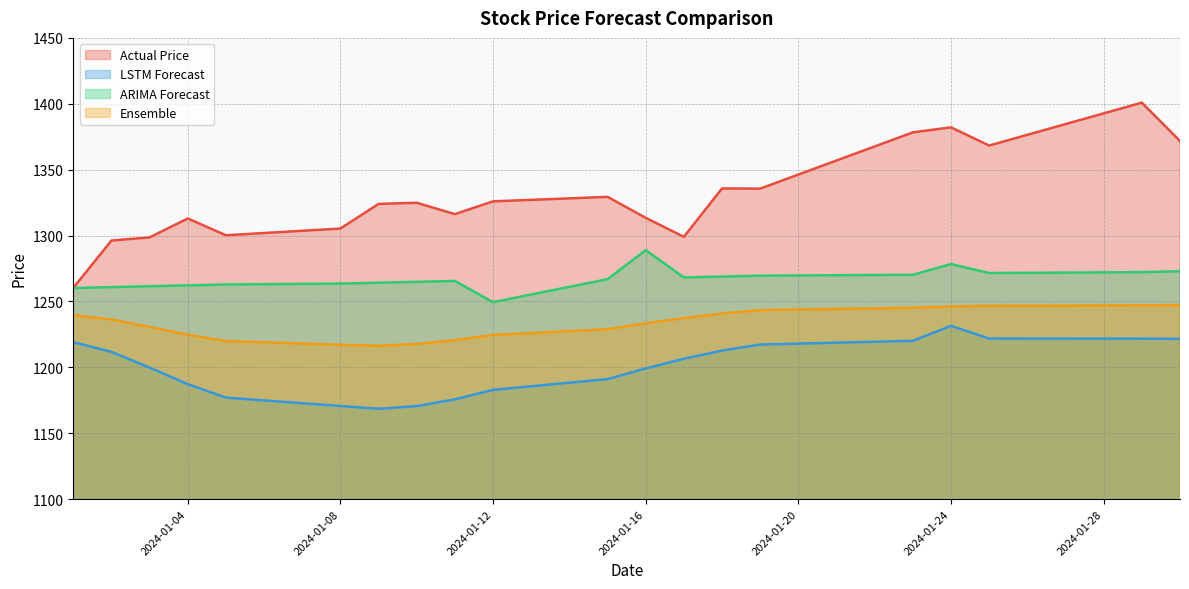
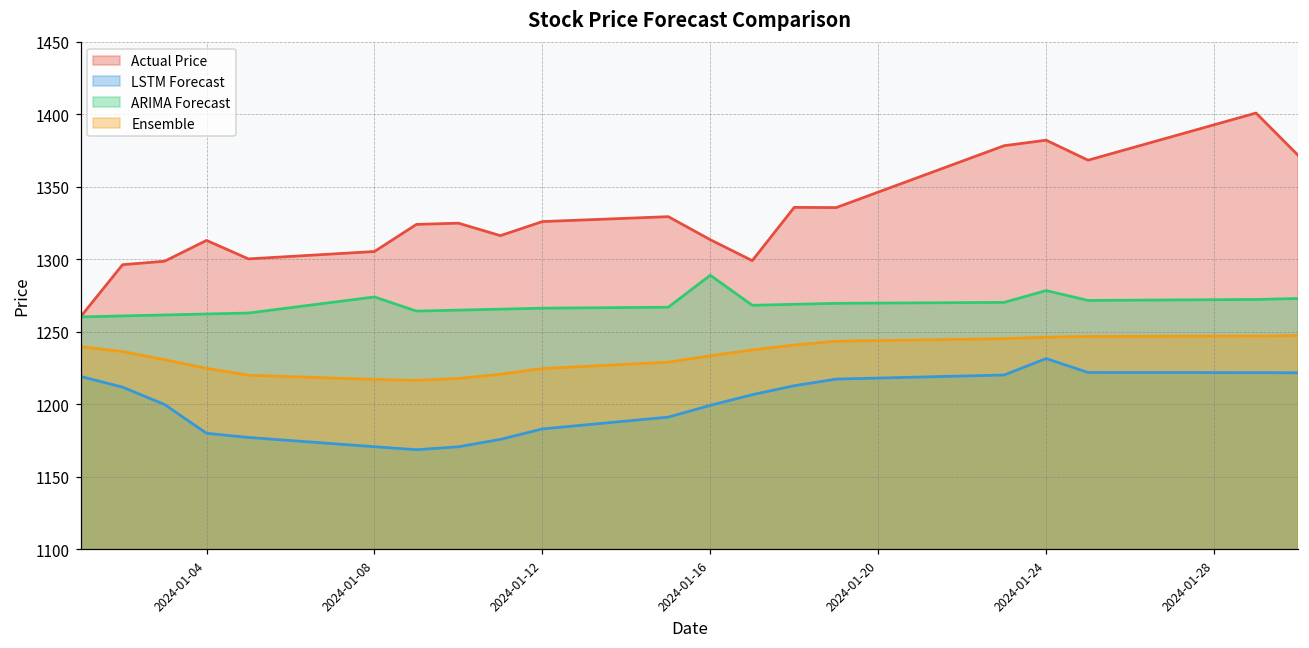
  {
    "LSTM Forecast": {
-     "2024-01-04": 1187,
+     "2024-01-04": 1180,
      "2024-01-08": 1171,
      "2024-01-12": 1183,
      "2024-01-16": 1199,
      "2024-01-24": 1231
    },
    "ARIMA Forecast": {
      "2024-01-04": 1262,
-     "2024-01-08": 1264,
-     "2024-01-12": 1249,
+     "2024-01-08": 1274,
+     "2024-01-12": 1266,
      "2024-01-16": 1289,
      "2024-01-24": 1278
    }
  }
